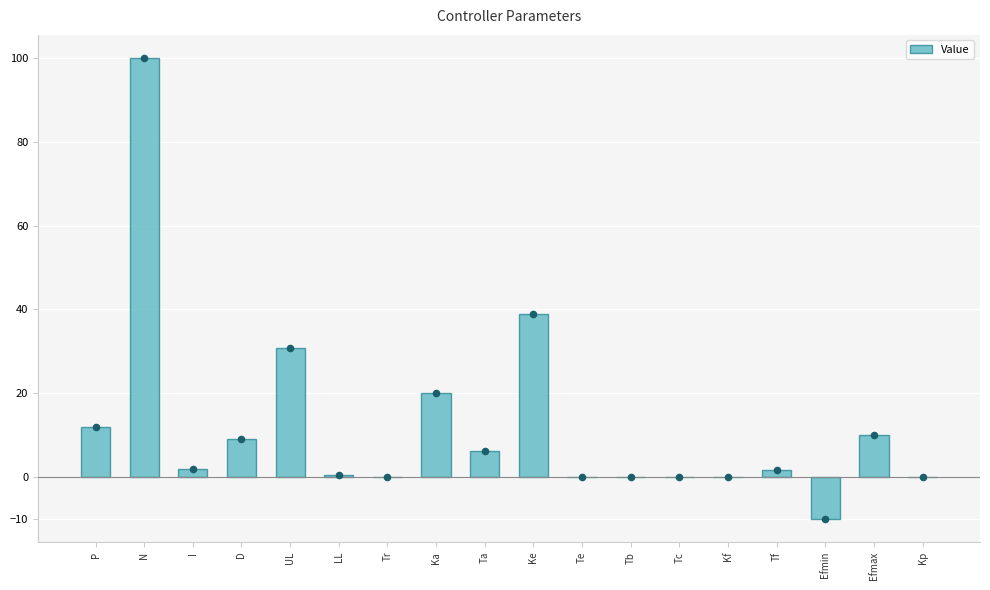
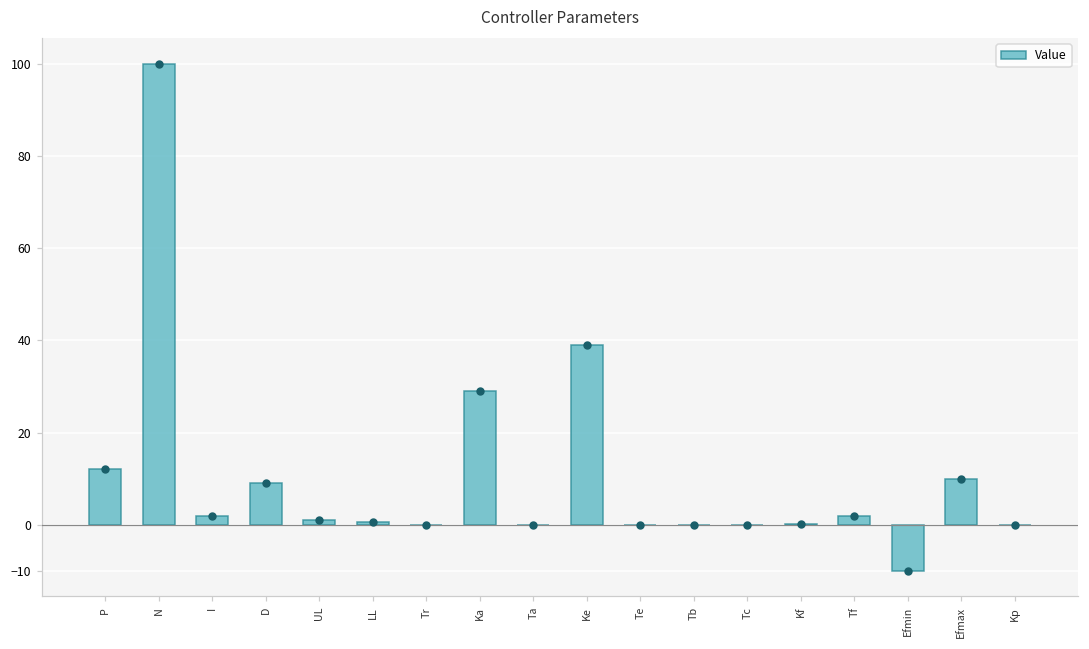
  {
    "P": 12,
    "N": 100,
    "D": 9,
-   "UL": 31,
-   "Ka": 20,
-   "Ta": 6,
+   "UL": 1,
+   "Ka": 29,
+   "Ta": 0,
    "Ke": 39,
    "Te": 0,
    "Tb": 0,
    "Tc": 0,
    "Tf": 2,
    "Efmin": -10,
    "Efmax": 10,
    "Kp": 0
  }
